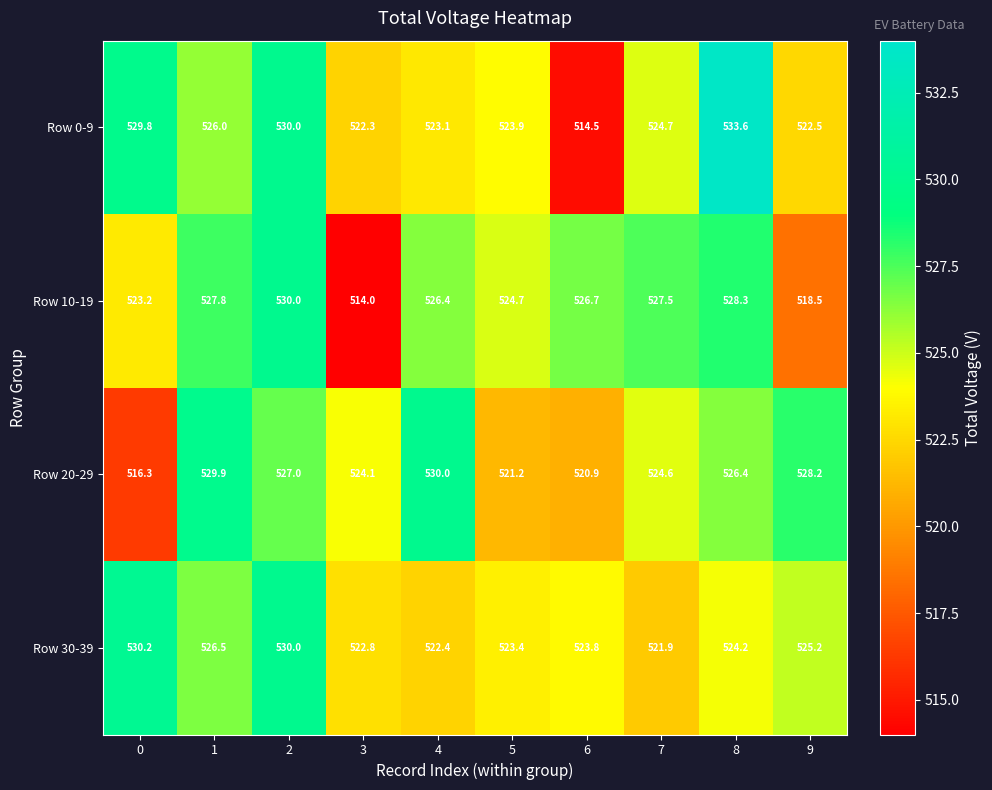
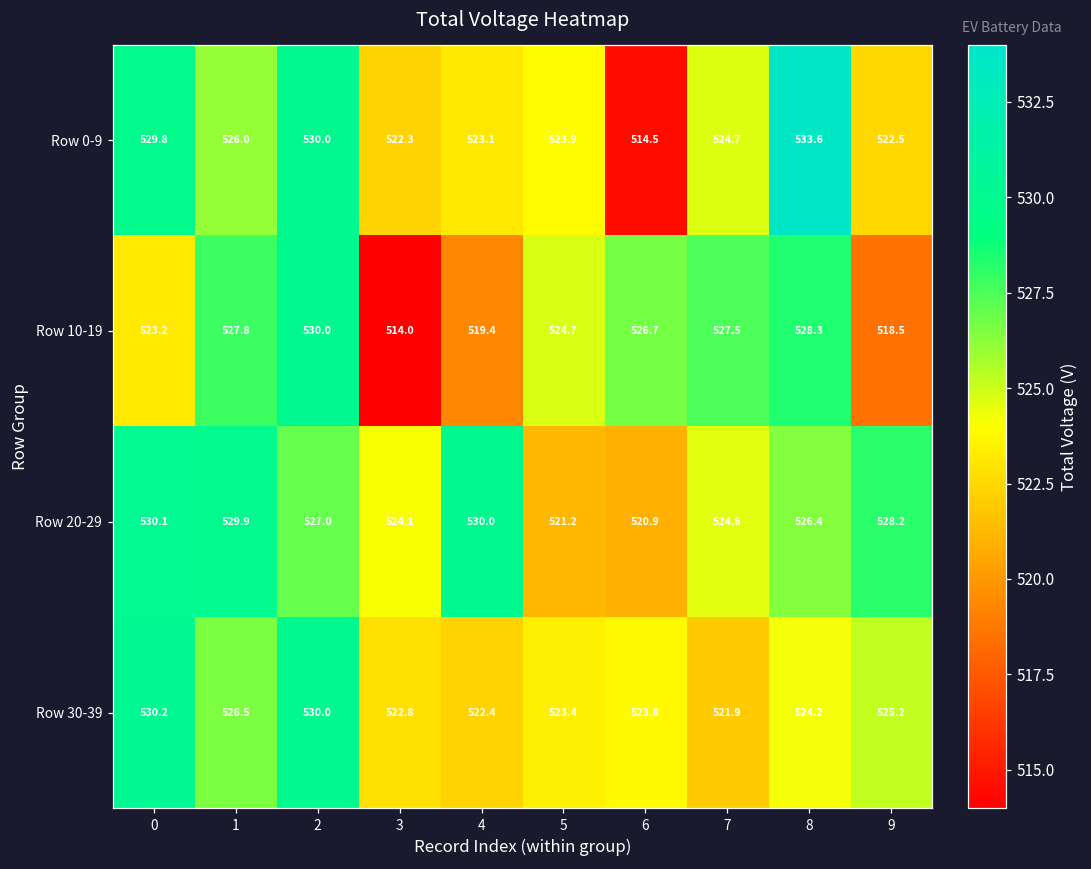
  {
    "Row 0-9": {
      "0": 529.8,
      "1": 526.0,
      "2": 530.0,
      "3": 522.3,
      "4": 523.1,
      "5": 523.9,
      "6": 514.5,
      "7": 524.7,
      "8": 533.6,
      "9": 522.5
    },
    "Row 10-19": {
      "0": 523.2,
      "1": 527.8,
      "2": 530.0,
      "3": 514.0,
-     "4": 526.4,
+     "4": 519.4,
      "5": 524.7,
      "6": 526.7,
      "7": 527.5,
      "8": 528.3,
      "9": 518.5
    },
    "Row 20-29": {
-     "0": 516.3,
+     "0": 530.1,
      "1": 529.9,
      "2": 527.0,
      "3": 524.1,
      "4": 530.0,
      "5": 521.2,
      "6": 520.9,
      "7": 524.6,
      "8": 526.4,
      "9": 528.2
    },
    "Row 30-39": {
      "0": 530.2,
      "1": 526.5,
      "2": 530.0,
      "3": 522.8,
      "4": 522.4,
      "5": 523.4,
      "6": 523.8,
      "7": 521.9,
      "8": 524.2,
      "9": 525.2
    }
  }
